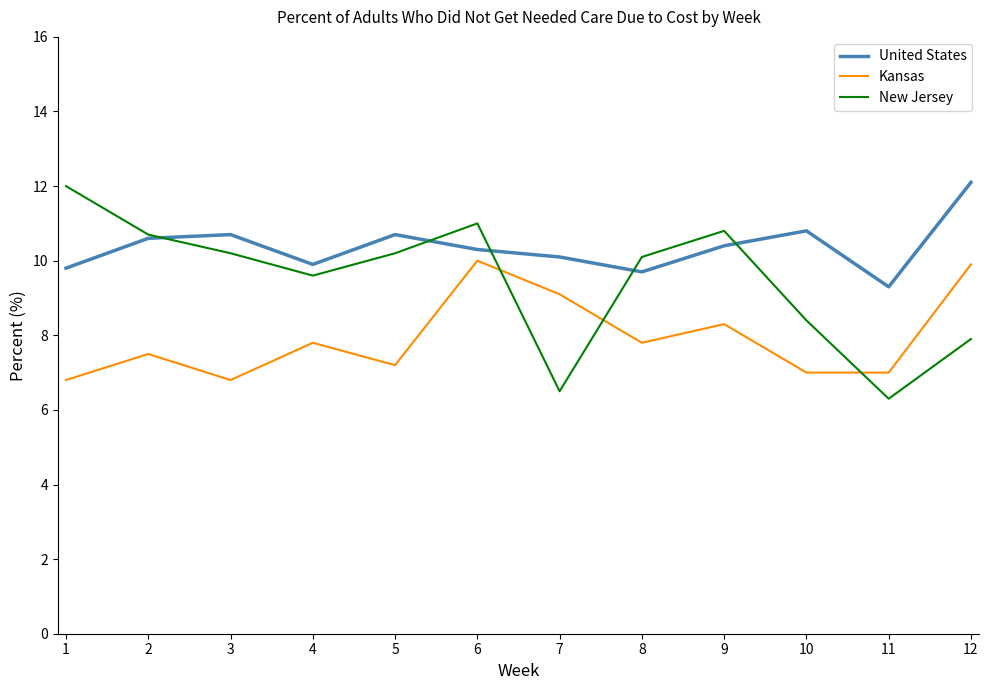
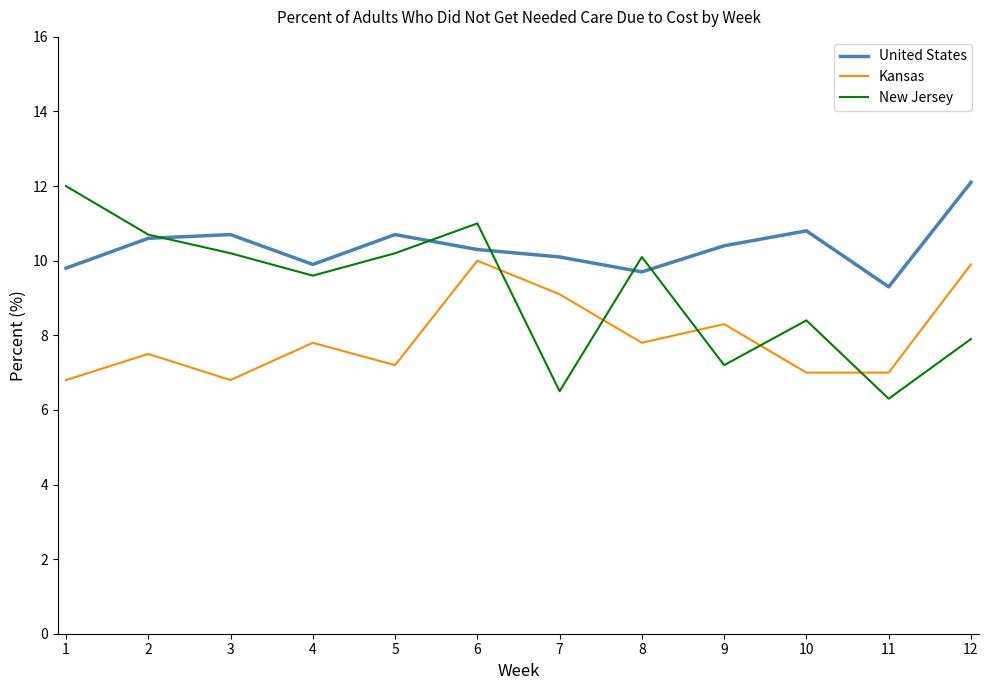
  {
    "United States": {
      "1": 9.8,
      "2": 10.6,
      "3": 10.7,
      "4": 9.9,
      "5": 10.7,
      "6": 10.3,
      "7": 10.1,
      "8": 9.7,
      "9": 10.4,
      "10": 10.8,
      "11": 9.3,
      "12": 12.1
    },
    "Kansas": {
      "1": 6.8,
      "2": 7.5,
      "3": 6.8,
      "4": 7.8,
      "5": 7.2,
      "6": 10.0,
      "7": 9.1,
      "8": 7.8,
      "9": 8.3,
      "10": 7.0,
      "11": 7.0,
      "12": 9.9
    },
    "New Jersey": {
      "1": 12.0,
      "2": 10.7,
      "3": 10.2,
      "4": 9.6,
      "5": 10.2,
      "6": 11.0,
      "7": 6.5,
      "8": 10.1,
-     "9": 10.8,
+     "9": 7.2,
      "10": 8.4,
      "11": 6.3,
      "12": 7.9
    }
  }
